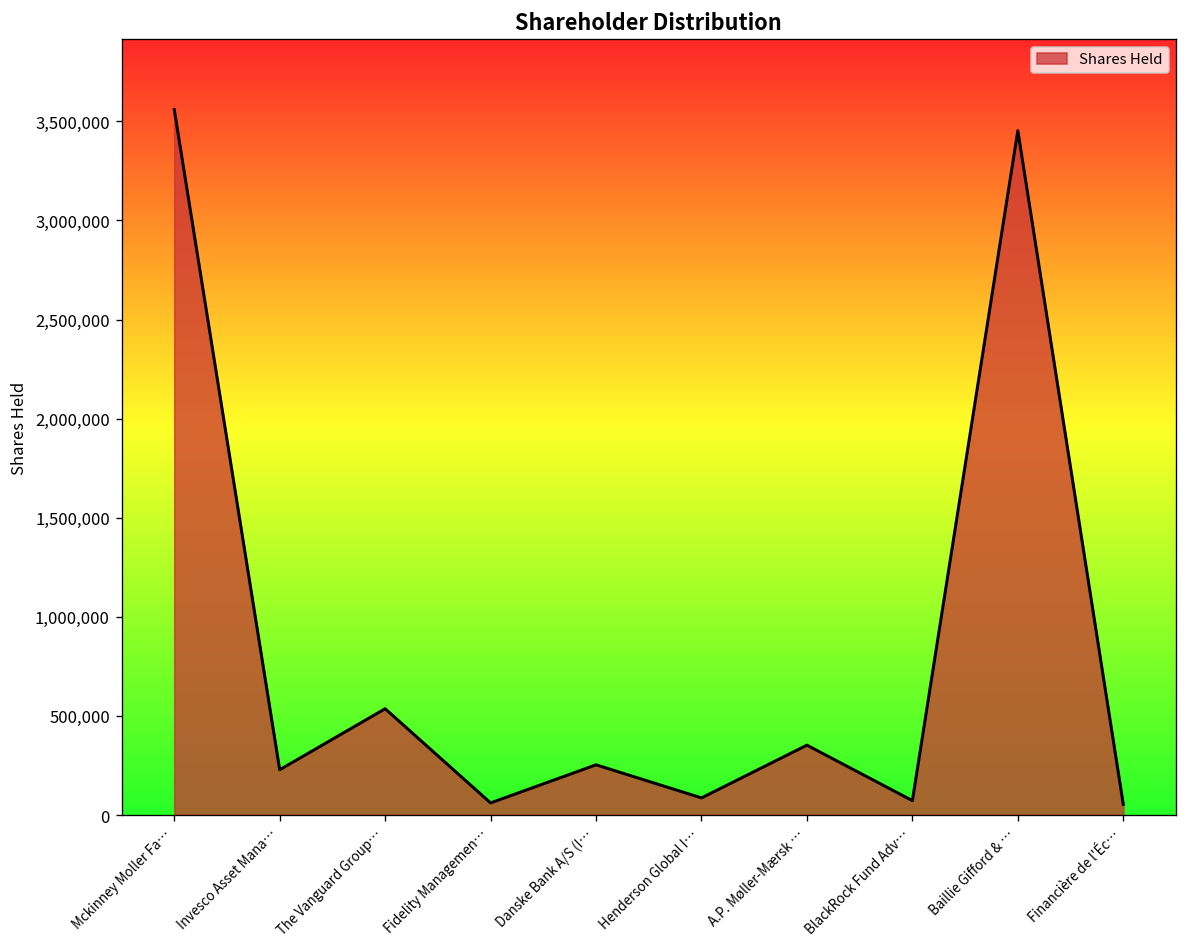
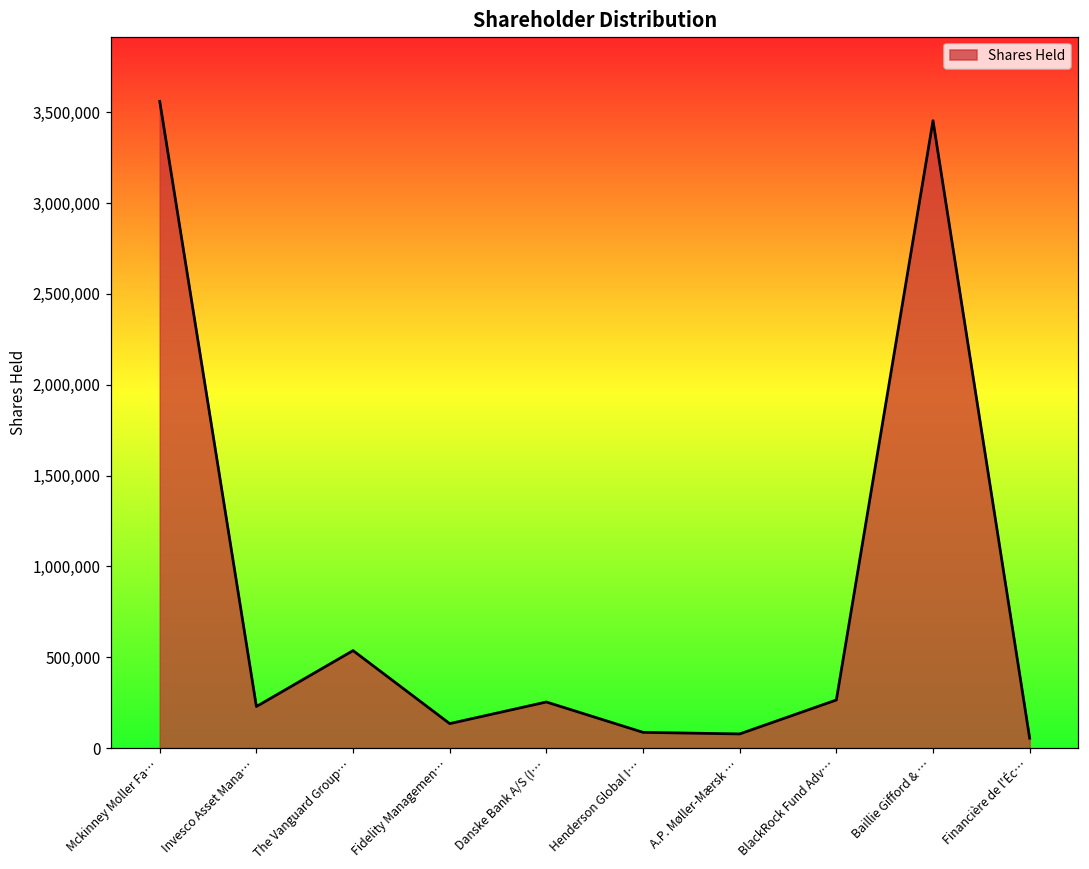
  {
    "Mckinney Moller Fa…": "3,560,000",
    "Invesco Asset Mana…": "230,000",
    "The Vanguard Group…": "540,000",
-   "Fidelity Managemen…": "60,000",
+   "Fidelity Managemen…": "130,000",
    "Danske Bank A/S (I…": "250,000",
    "Henderson Global I…": "90,000",
-   "A.P. Møller-Mærsk …": "350,000",
-   "BlackRock Fund Adv…": "70,000",
+   "A.P. Møller-Mærsk …": "80,000",
+   "BlackRock Fund Adv…": "260,000",
    "Baillie Gifford & …": "3,450,000",
    "Financière de l'Éc…": "50,000"
  }
